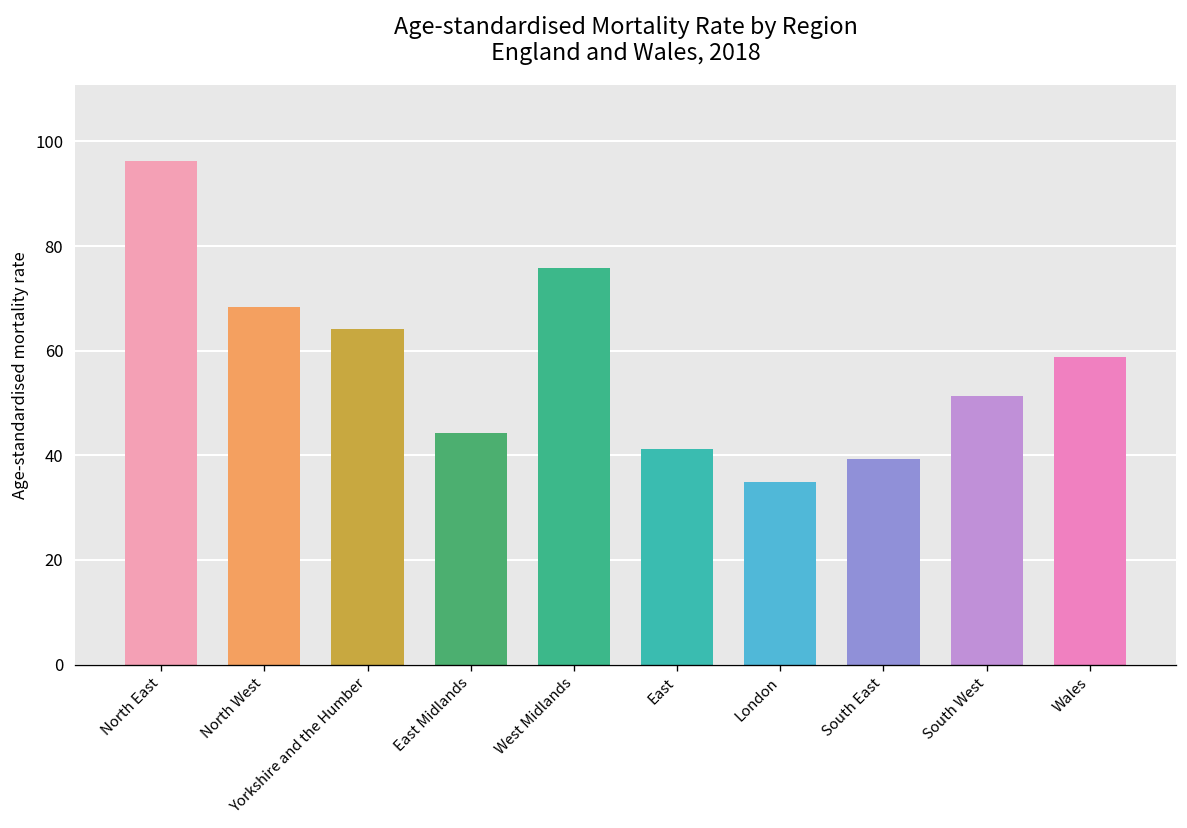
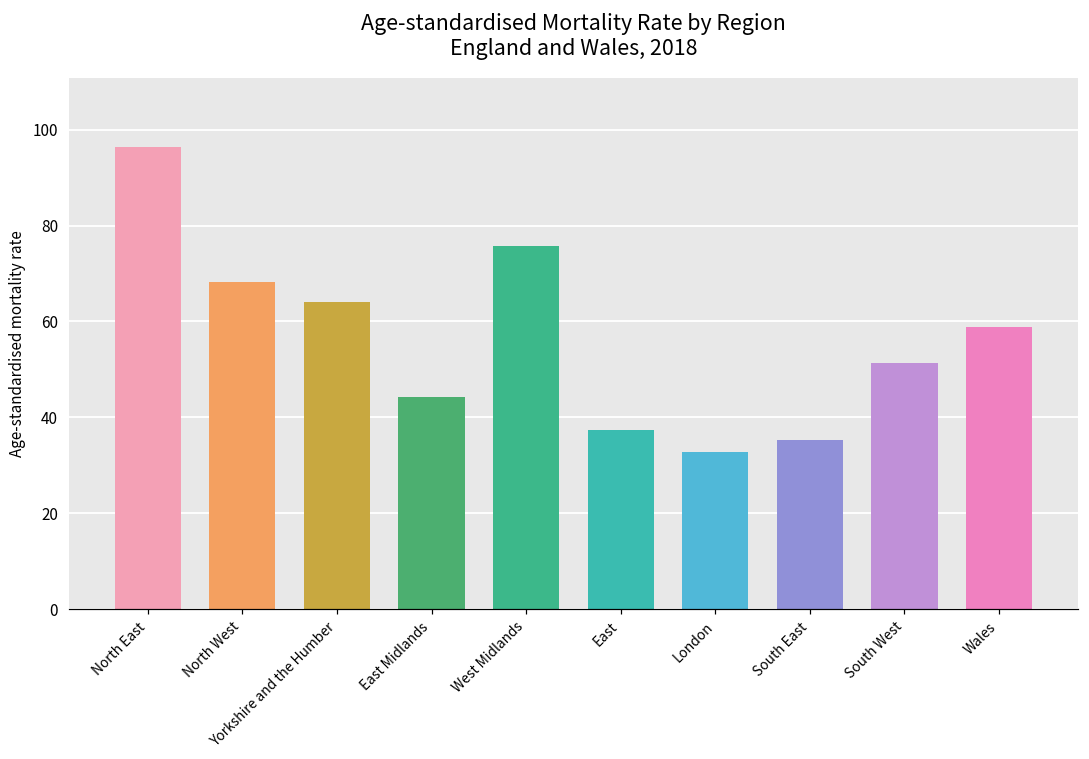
  {
    "North East": 96,
    "North West": 68,
    "Yorkshire and the Humber": 64,
    "East Midlands": 44,
    "West Midlands": 76,
-   "East": 41,
-   "London": 35,
-   "South East": 39,
+   "East": 37,
+   "London": 33,
+   "South East": 35,
    "South West": 51,
    "Wales": 59
  }
